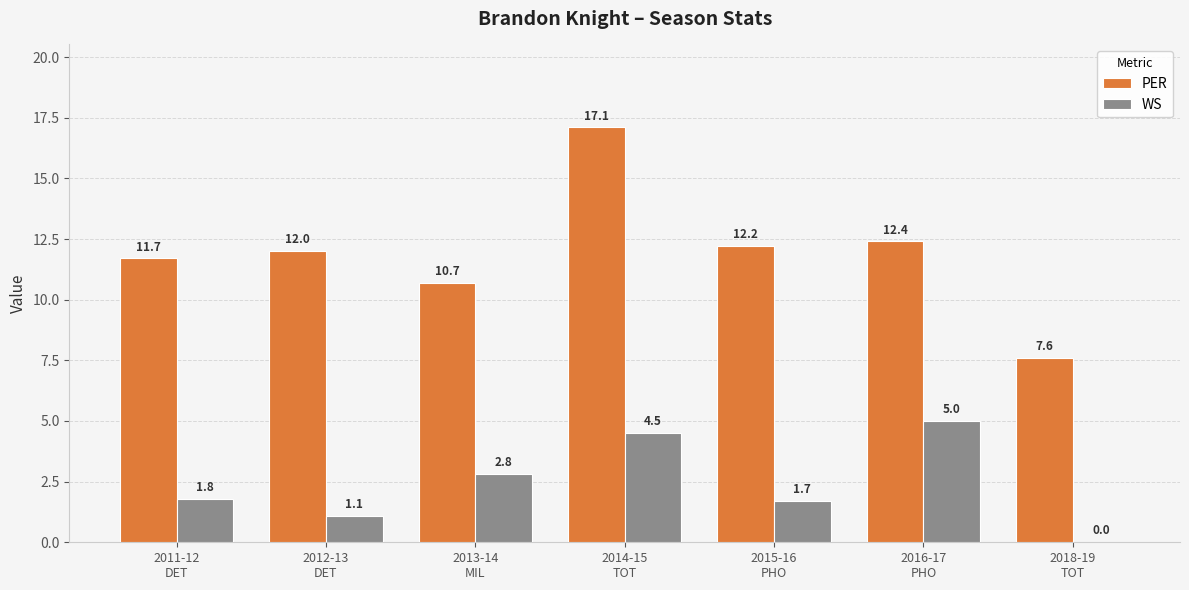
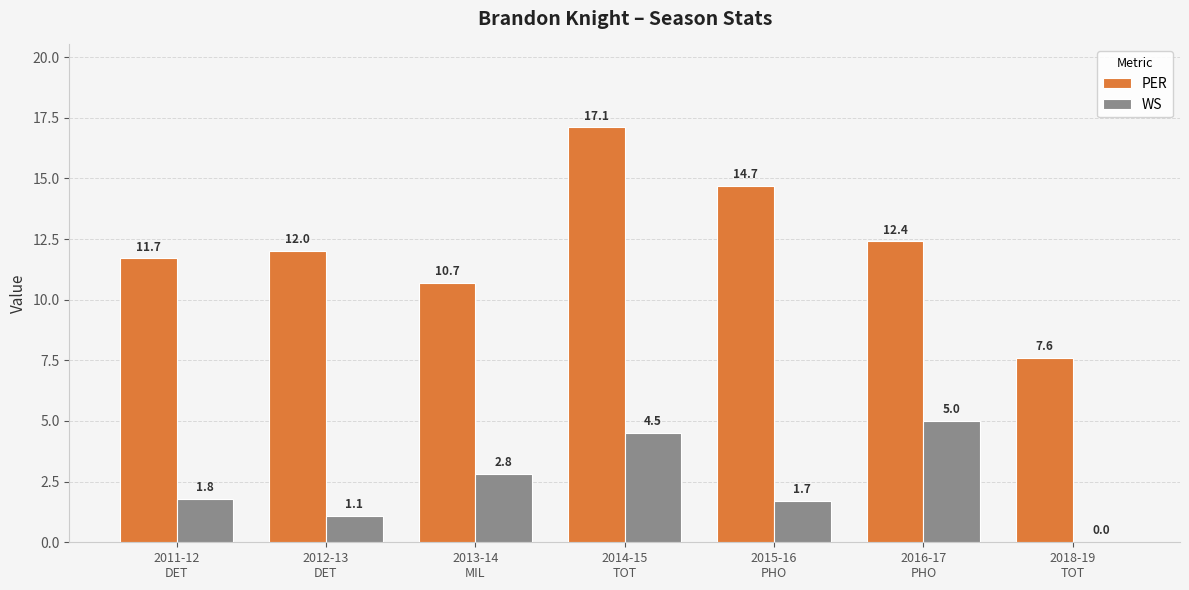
  {
    "PER": {
      "2011-12 DET": 11.7,
      "2012-13 DET": 12.0,
      "2013-14 MIL": 10.7,
      "2014-15 TOT": 17.1,
-     "2015-16 PHO": 12.2,
+     "2015-16 PHO": 14.7,
      "2016-17 PHO": 12.4,
      "2018-19 TOT": 7.6
    },
    "WS": {
      "2011-12 DET": 1.8,
      "2012-13 DET": 1.1,
      "2013-14 MIL": 2.8,
      "2014-15 TOT": 4.5,
      "2015-16 PHO": 1.7,
      "2016-17 PHO": 5.0,
      "2018-19 TOT": 0.0
    }
  }
